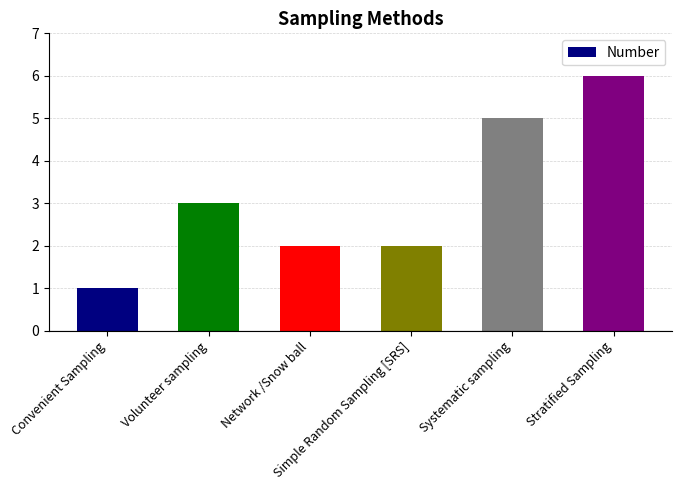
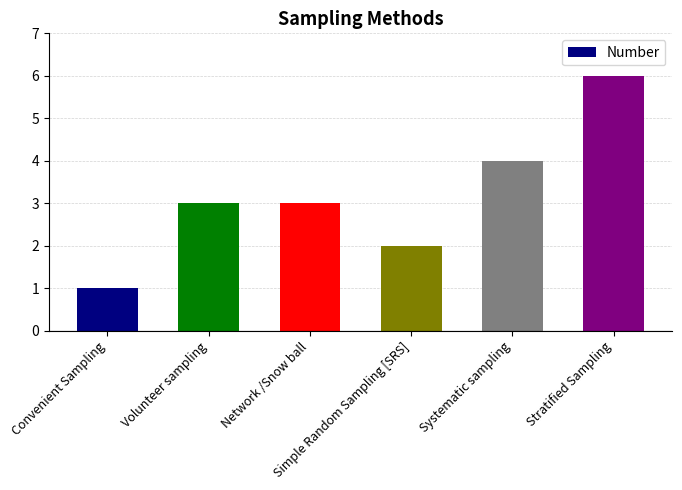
  {
    "Convenient Sampling": 1,
    "Volunteer sampling": 3,
-   "Network /Snow ball": 2,
+   "Network /Snow ball": 3,
    "Simple Random Sampling [SRS]": 2,
-   "Systematic sampling": 5,
+   "Systematic sampling": 4,
    "Stratified Sampling": 6
  }
